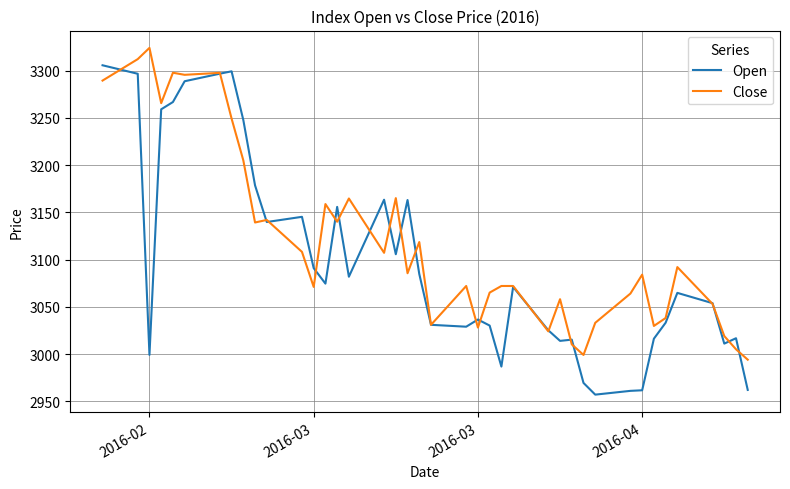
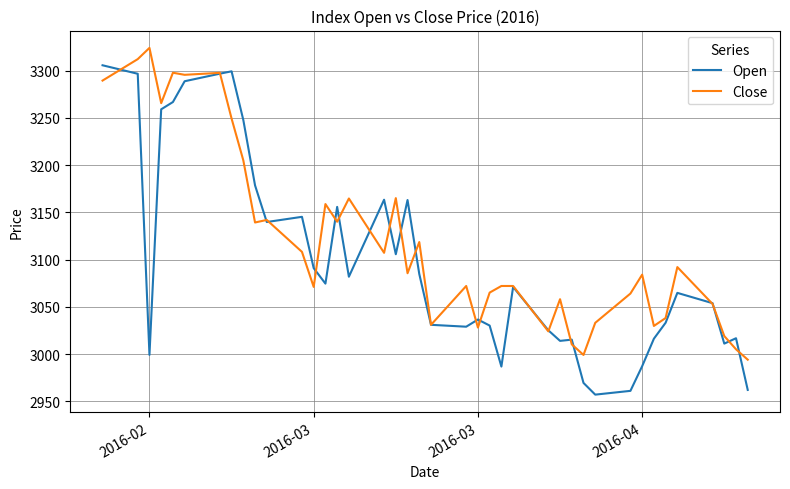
  {
    "Open": {
      "2016-02": 3000,
-     "2016-04": 2960
+     "2016-04": 2990
    },
    "Close": {
      "2016-02": 3320,
      "2016-04": 3080
    }
  }
